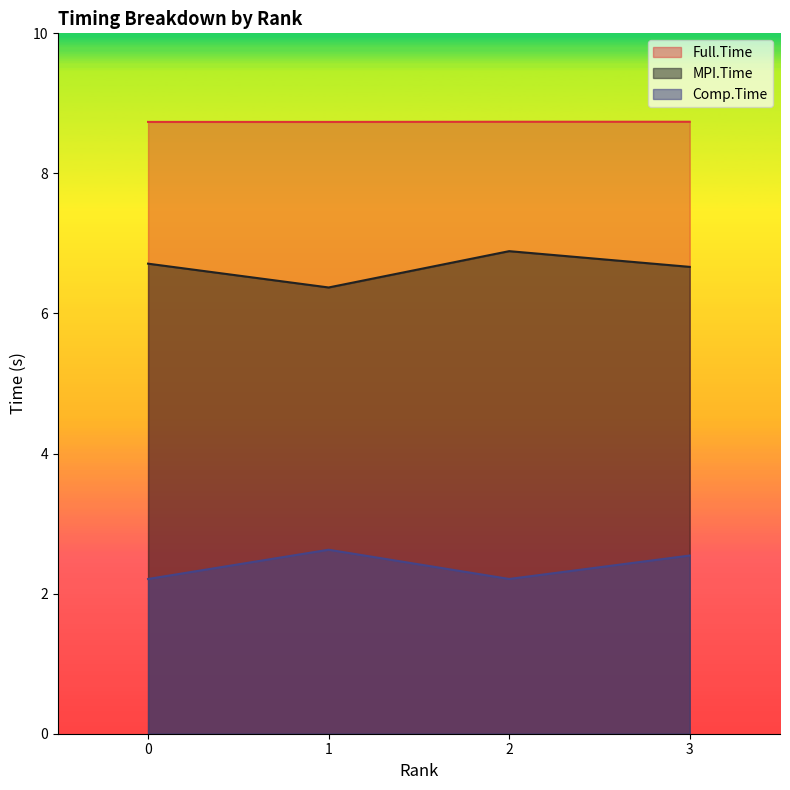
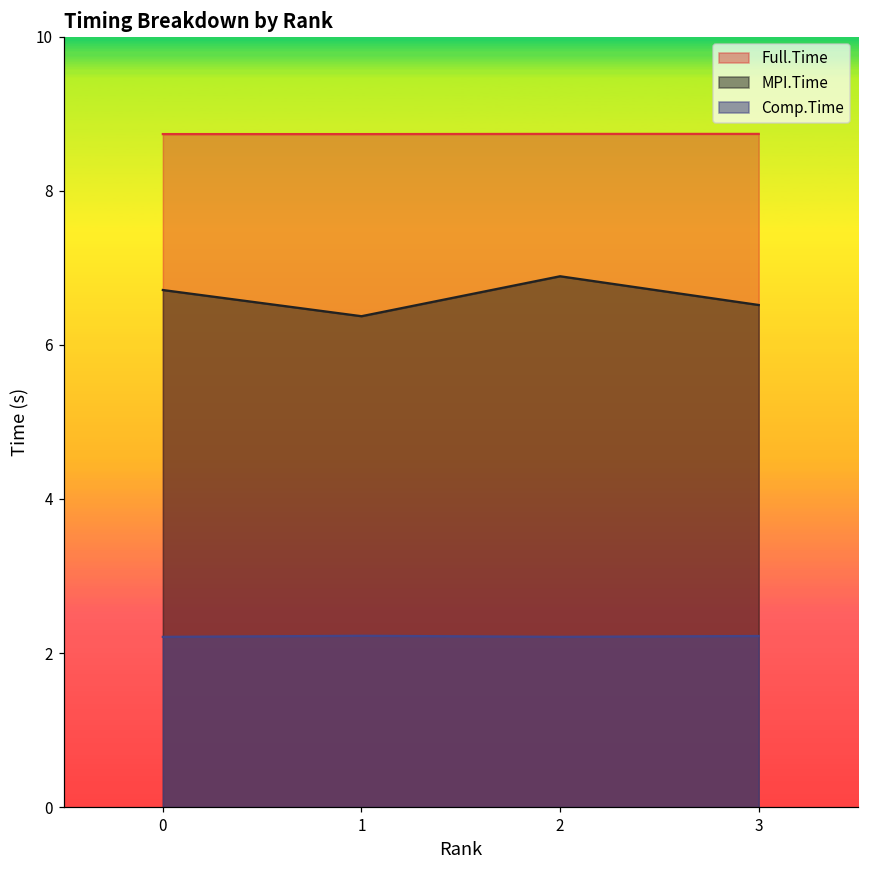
  {
    "Full.Time": {
      "0": 8.7,
      "1": 8.7,
      "2": 8.7,
      "3": 8.7
    },
    "MPI.Time": {
      "0": 6.7,
      "1": 6.4,
      "2": 6.9,
-     "3": 6.7
+     "3": 6.5
    },
    "Comp.Time": {
      "0": 2.2,
-     "1": 2.6,
+     "1": 2.2,
      "2": 2.2,
-     "3": 2.5
+     "3": 2.2
    }
  }
